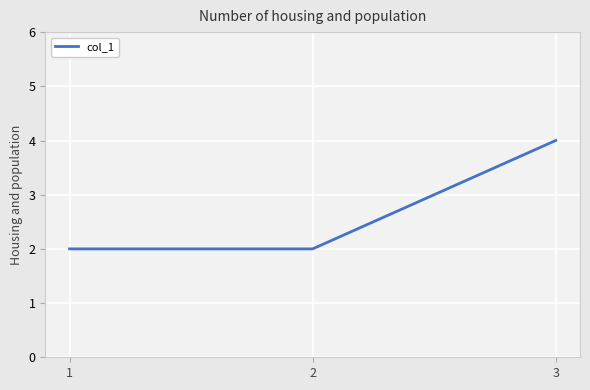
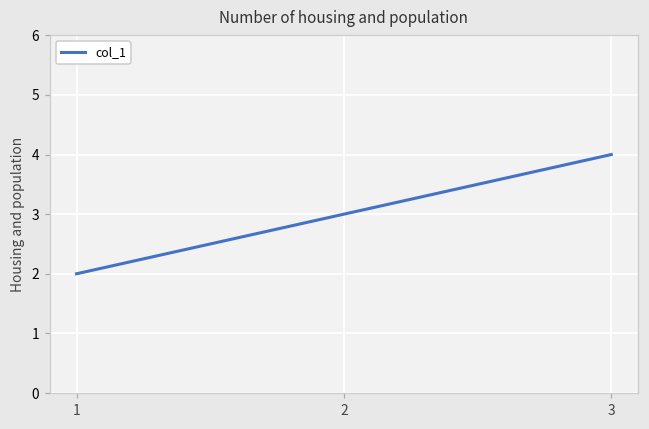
  {
    "1": 2,
-   "2": 2,
+   "2": 3,
    "3": 4
  }
